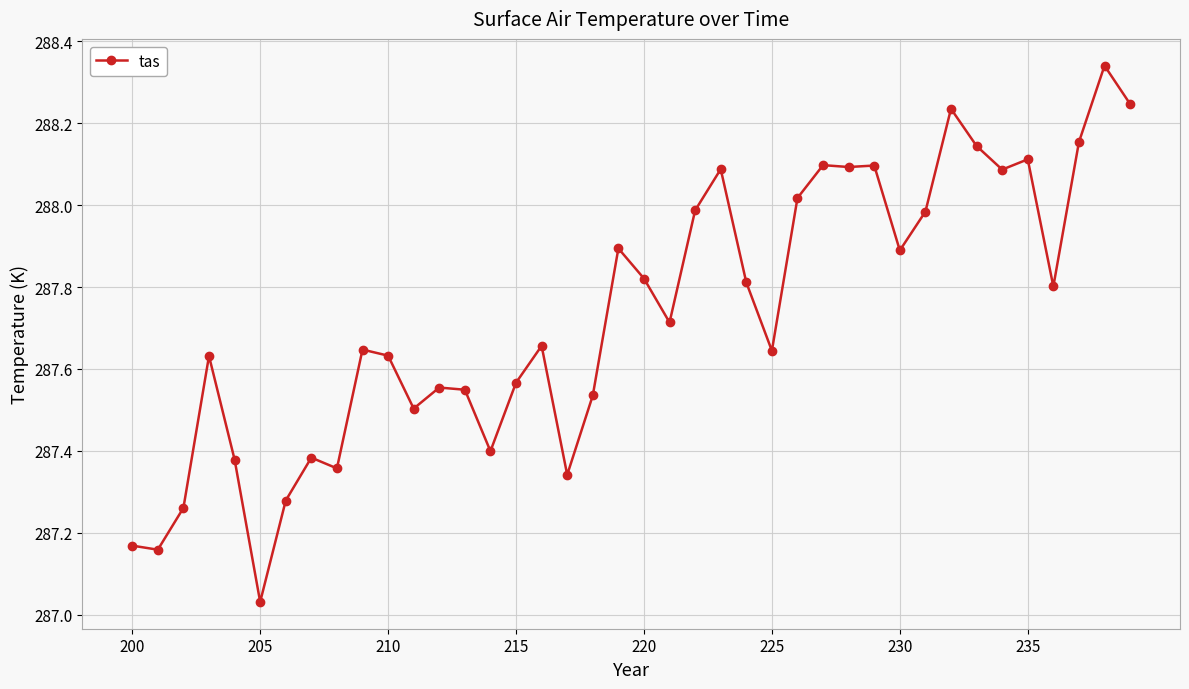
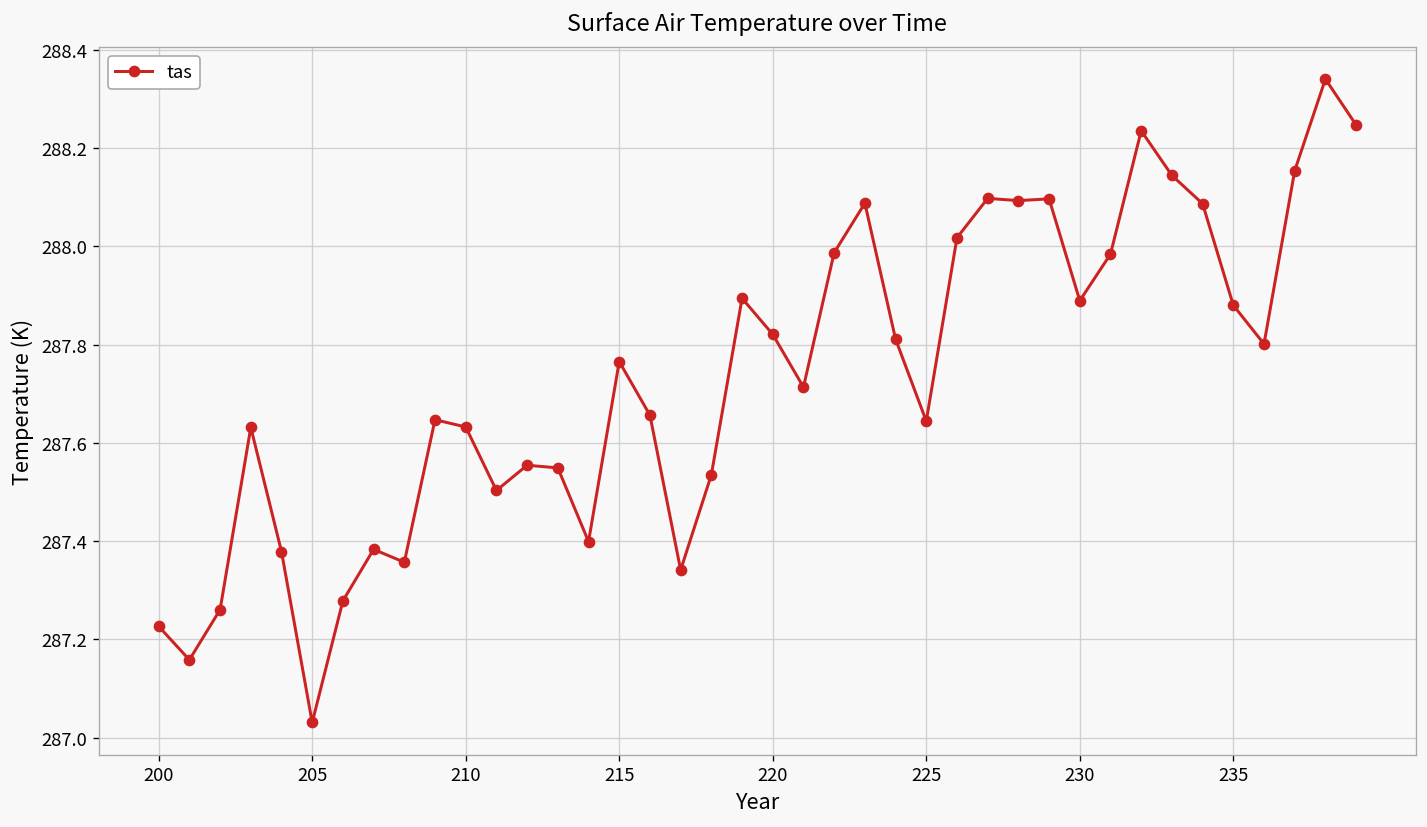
  {
-   "200": 287.17,
+   "200": 287.23,
    "205": 287.03,
    "210": 287.63,
-   "215": 287.57,
+   "215": 287.77,
    "220": 287.82,
    "225": 287.64,
    "230": 287.89,
-   "235": 288.11
+   "235": 287.88
  }
